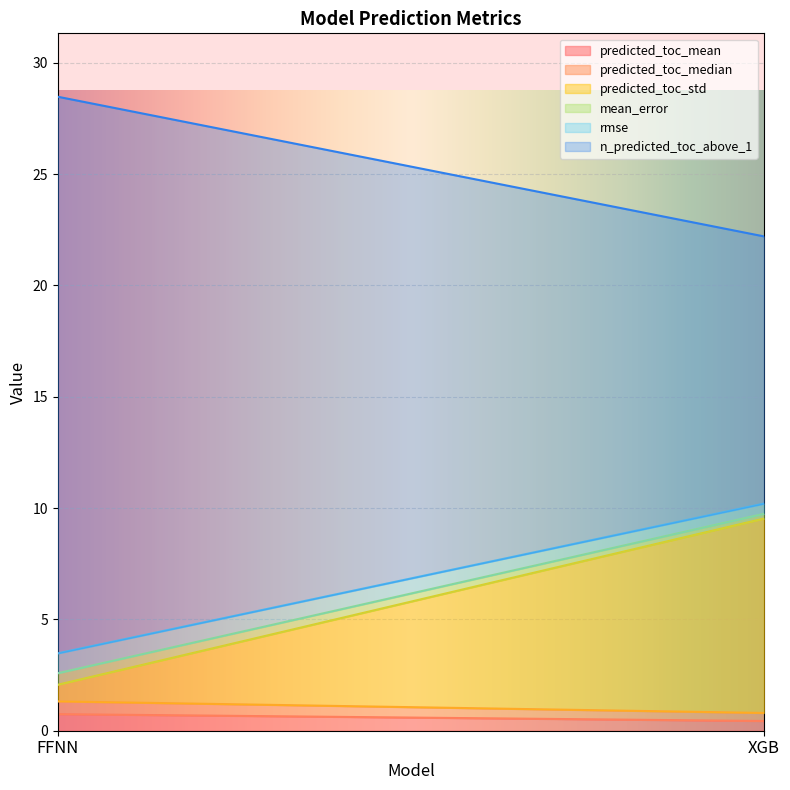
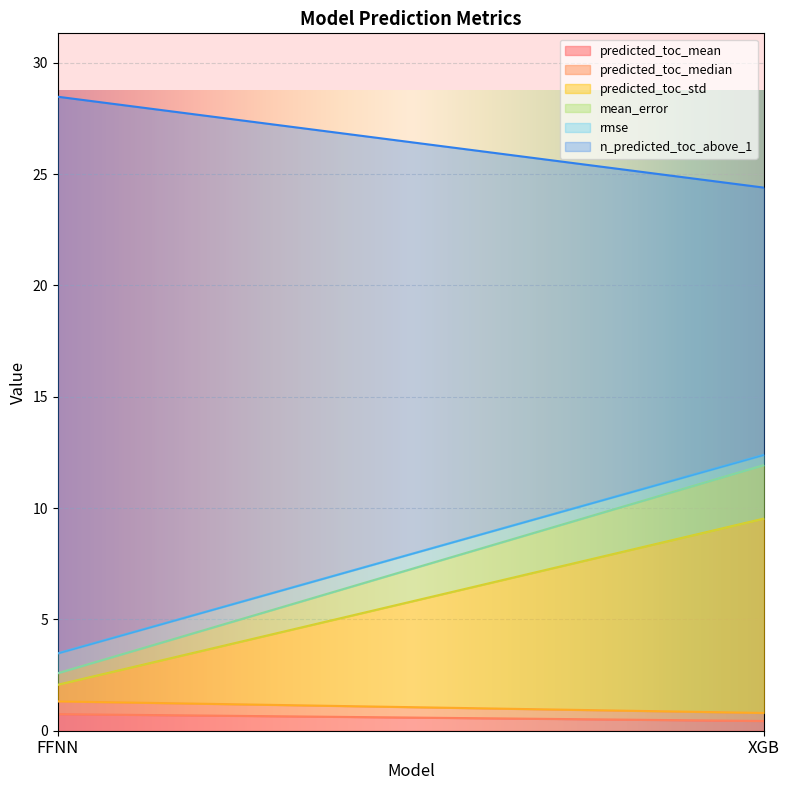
  {
    "predicted_toc_std": {
      "FFNN": 0.7,
      "XGB": 8.7
    },
    "mean_error": {
      "FFNN": 0.5,
-     "XGB": 0.2
+     "XGB": 2.4
    }
  }
